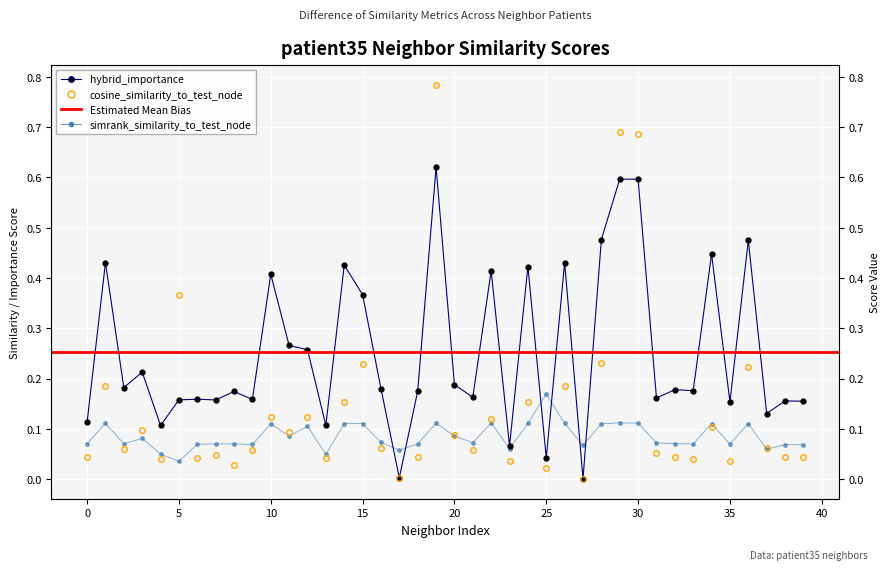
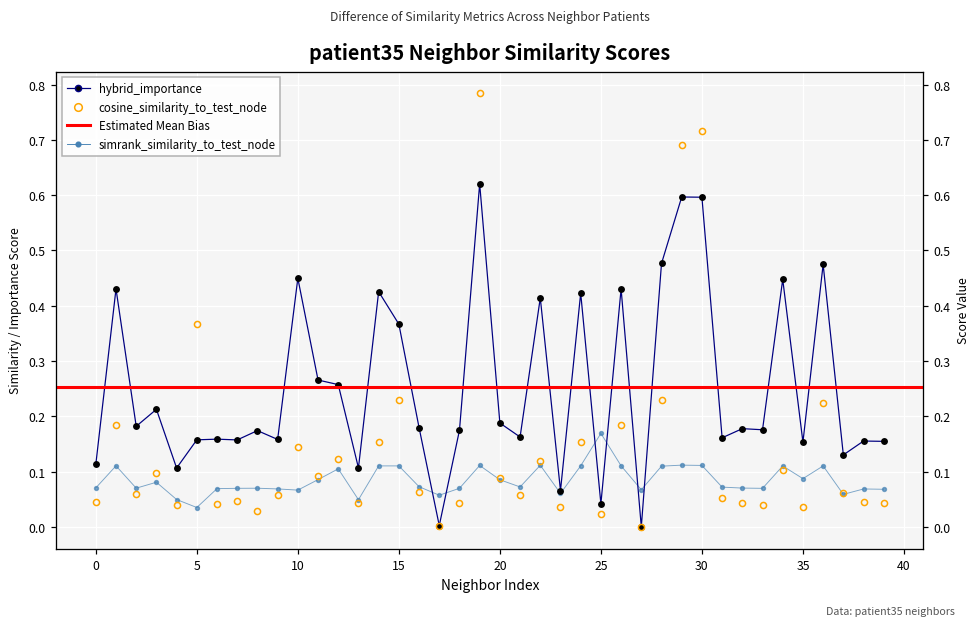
  {
    "hybrid_importance": {
      "0": 0.11,
      "5": 0.16,
-     "10": 0.41,
+     "10": 0.45,
      "15": 0.37,
      "20": 0.19,
      "25": 0.04,
      "30": 0.60,
      "35": 0.15
    },
    "simrank_similarity_to_test_node": {
      "0": 0.07,
      "5": 0.04,
-     "10": 0.11,
+     "10": 0.07,
      "15": 0.11,
      "25": 0.17,
      "30": 0.11,
-     "35": 0.07
+     "35": 0.09
    },
    "cosine_similarity_to_test_node": {
      "0": 0.04,
      "5": 0.37,
-     "10": 0.12,
+     "10": 0.15,
      "15": 0.23,
      "25": 0.02,
-     "30": 0.69,
+     "30": 0.72,
      "35": 0.04
    }
  }
